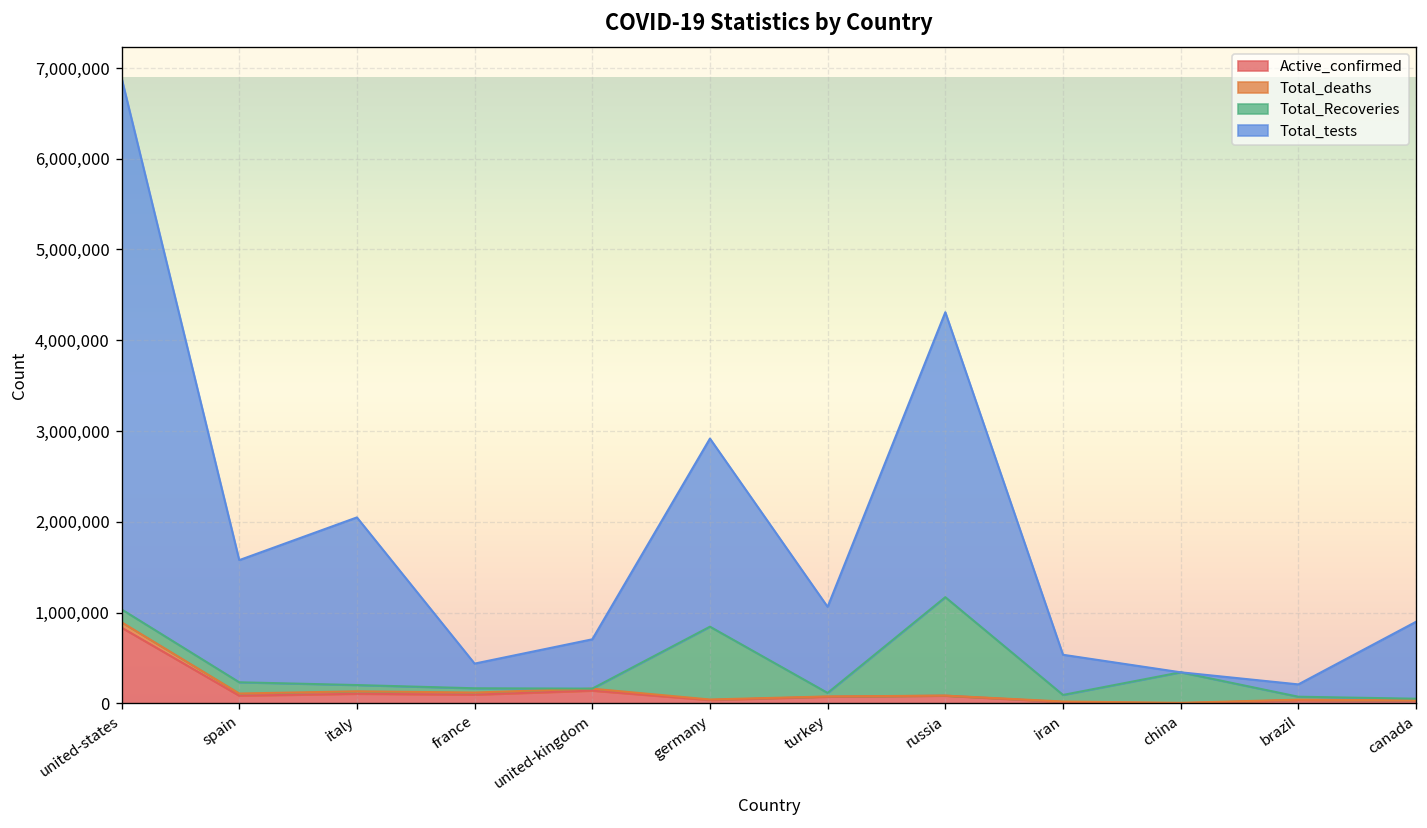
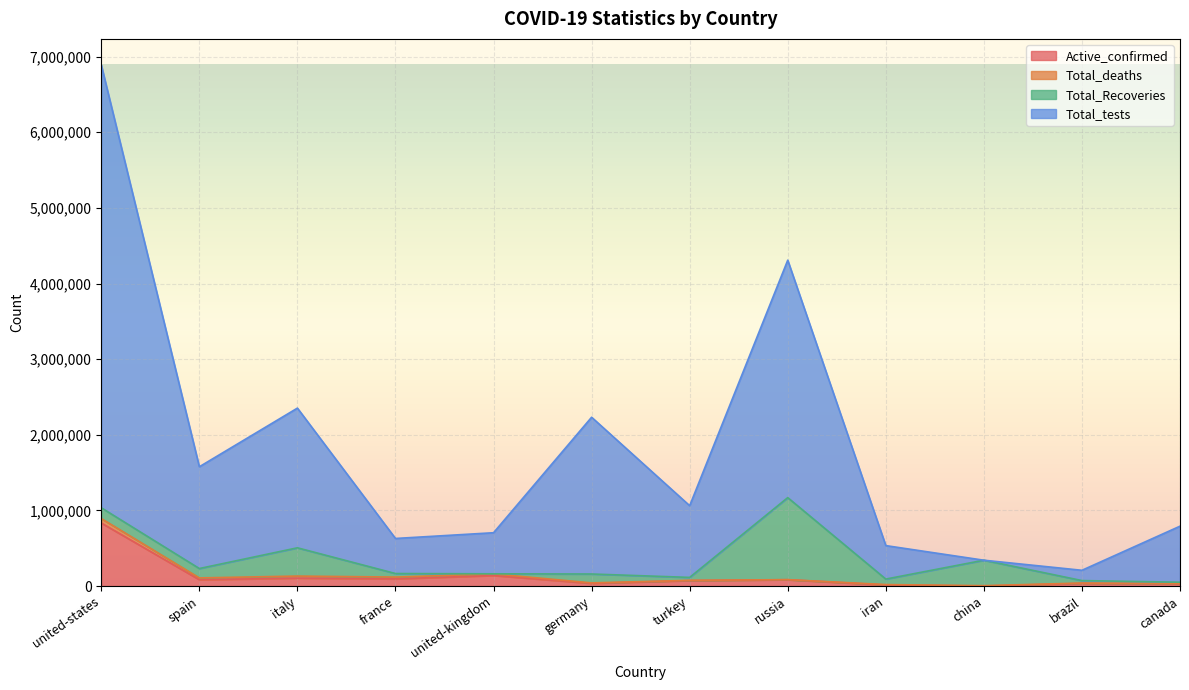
  {
    "Total_Recoveries": {
      "united-states": "100,000",
      "spain": "100,000",
-     "italy": "100,000",
+     "italy": "400,000",
      "france": "0",
-     "germany": "800,000",
+     "germany": "100,000",
      "turkey": "0",
      "russia": "1,100,000",
      "iran": "100,000"
    },
    "Total_tests": {
      "united-states": "5,900,000",
      "spain": "1,300,000",
      "italy": "1,800,000",
-     "france": "300,000",
+     "france": "500,000",
      "united-kingdom": "500,000",
      "germany": "2,100,000",
      "turkey": "900,000",
      "russia": "3,100,000",
      "iran": "400,000",
      "brazil": "100,000",
-     "canada": "800,000"
+     "canada": "700,000"
    }
  }
